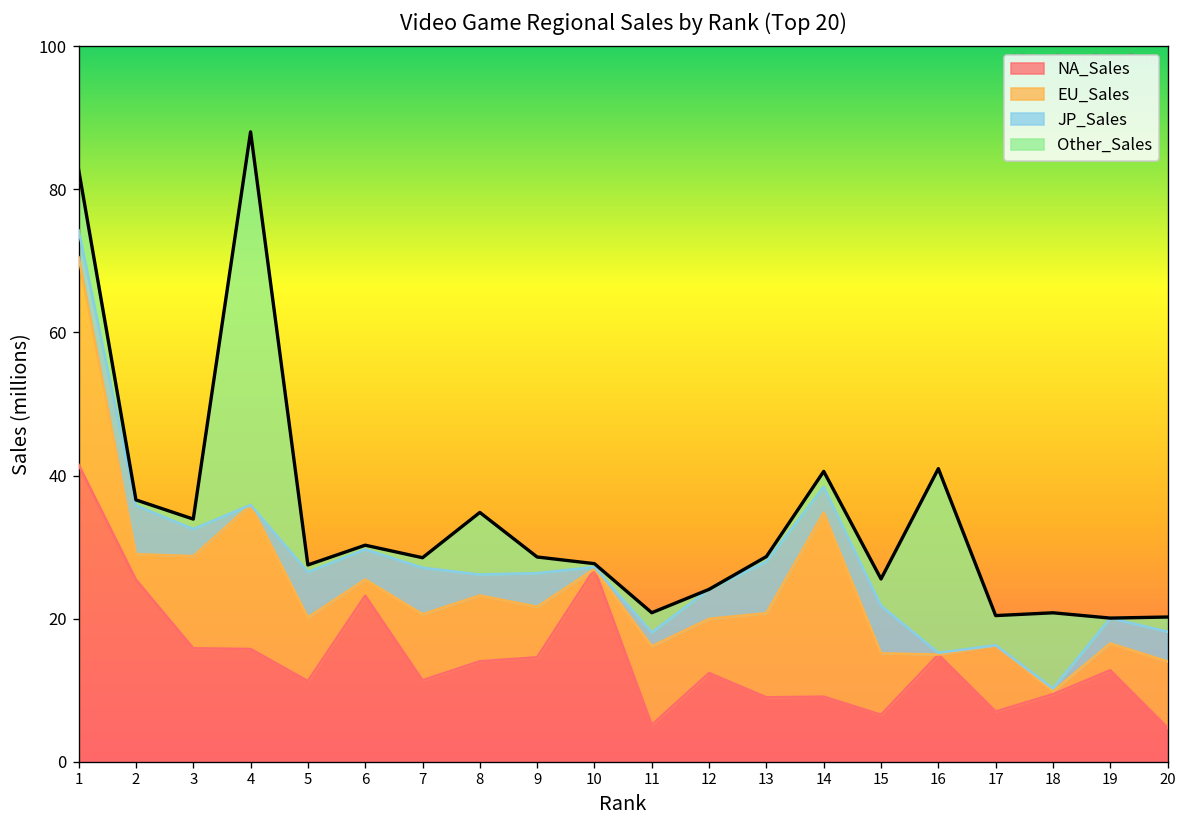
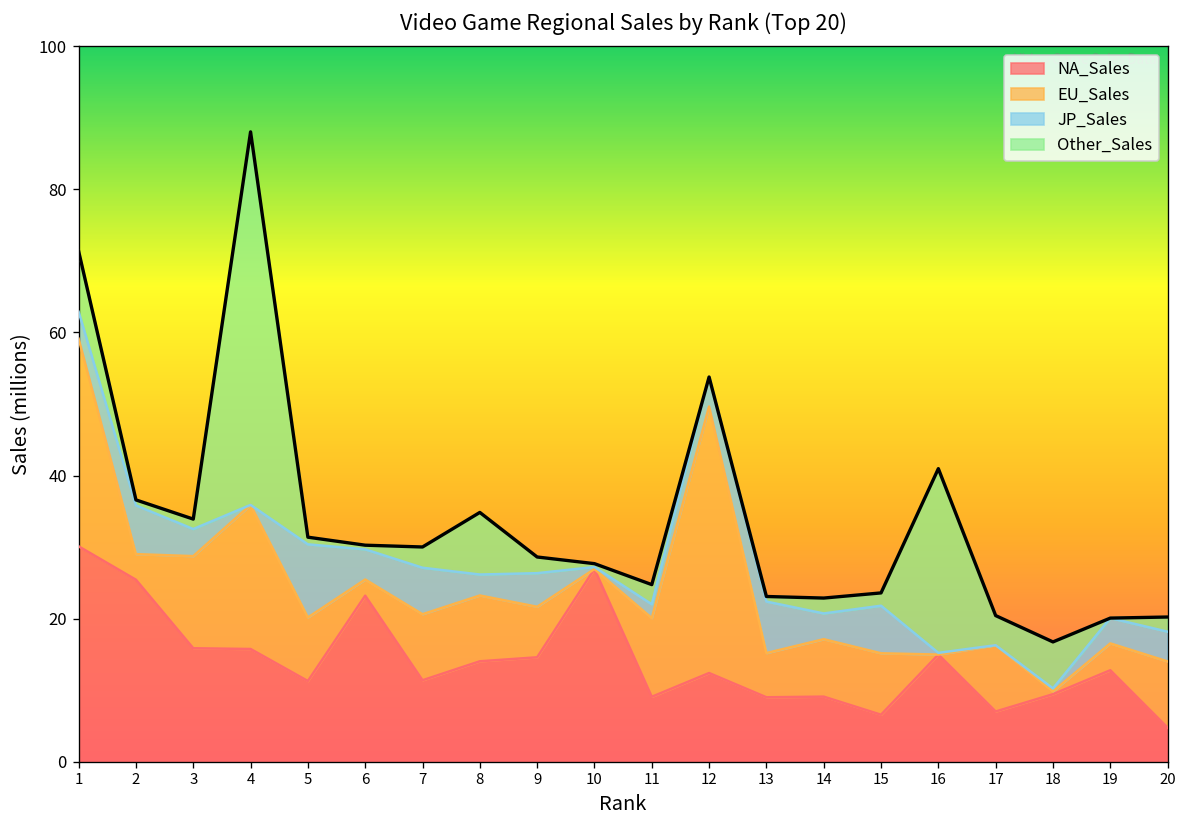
  {
    "NA_Sales": {
-     "1": 41,
+     "1": 30,
      "2": 25,
      "3": 16,
      "4": 16,
      "5": 11,
      "6": 23,
      "7": 11,
      "8": 14,
      "9": 15,
-     "11": 5,
+     "11": 9,
      "12": 12,
      "13": 9,
      "14": 9,
      "15": 7,
      "17": 7,
      "19": 13,
      "20": 5
    },
    "EU_Sales": {
      "1": 29,
      "2": 4,
      "3": 13,
      "5": 9,
      "6": 2,
      "7": 9,
      "8": 9,
      "9": 7,
      "11": 11,
-     "12": 8,
-     "13": 12,
-     "14": 26,
+     "12": 37,
+     "13": 6,
+     "14": 8,
      "15": 9,
      "19": 4,
      "20": 9
    },
    "JP_Sales": {
      "1": 4,
      "2": 7,
      "3": 4,
-     "5": 6,
+     "5": 10,
      "6": 4,
      "7": 7,
      "8": 3,
      "9": 5,
      "11": 2,
      "13": 7,
      "14": 4,
      "15": 7,
      "20": 4
    },
    "Other_Sales": {
      "1": 8,
      "2": 1,
      "3": 1,
      "4": 52,
      "5": 1,
      "6": 1,
-     "7": 1,
+     "7": 3,
      "8": 9,
      "9": 2,
      "10": 0,
      "11": 3,
      "13": 1,
      "14": 2,
-     "15": 4,
+     "15": 2,
      "16": 26,
      "17": 4,
-     "18": 11,
+     "18": 7,
      "20": 2
    }
  }
